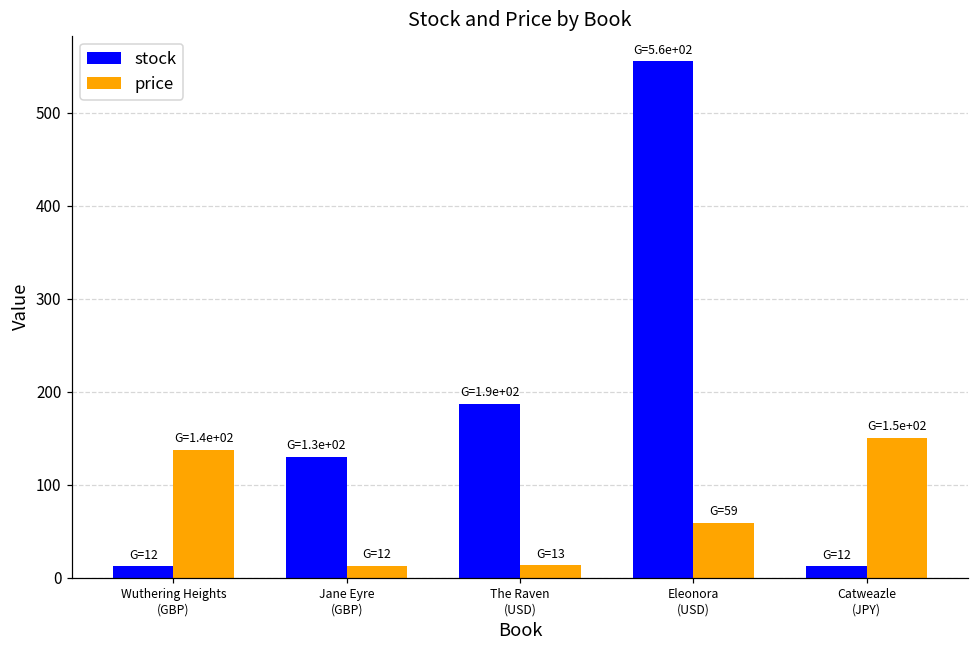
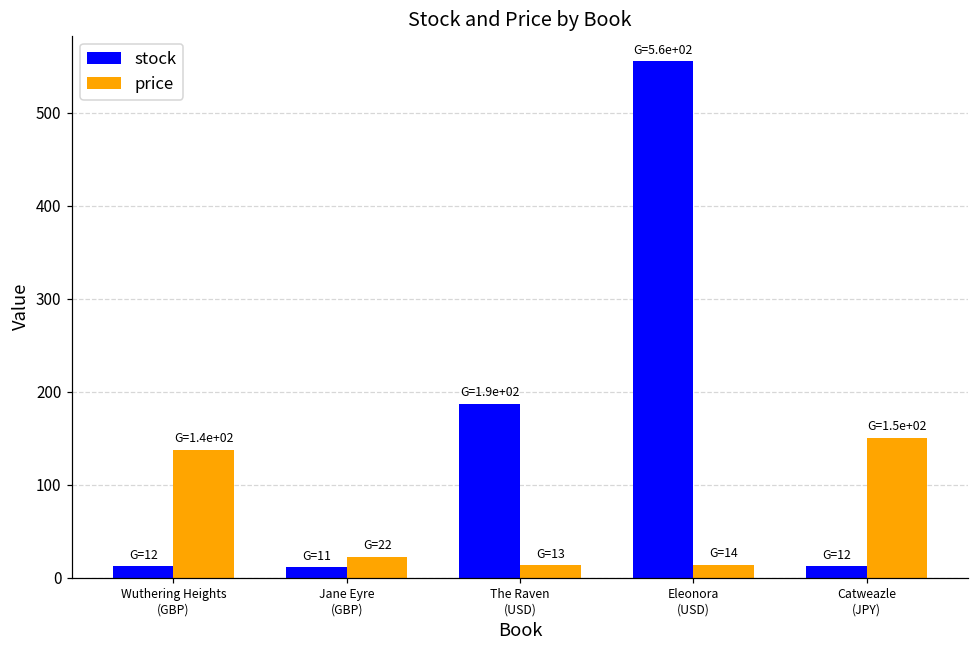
  {
    "stock": {
      "Wuthering Heights (GBP)": "12",
-     "Jane Eyre (GBP)": "1.3e+02",
+     "Jane Eyre (GBP)": "11",
      "Catweazle (JPY)": "12"
    },
    "price": {
-     "Jane Eyre (GBP)": "12",
+     "Jane Eyre (GBP)": "22",
      "The Raven (USD)": "13",
-     "Eleonora (USD)": "59",
+     "Eleonora (USD)": "14",
      "Catweazle (JPY)": "1.5e+02"
    }
  }
